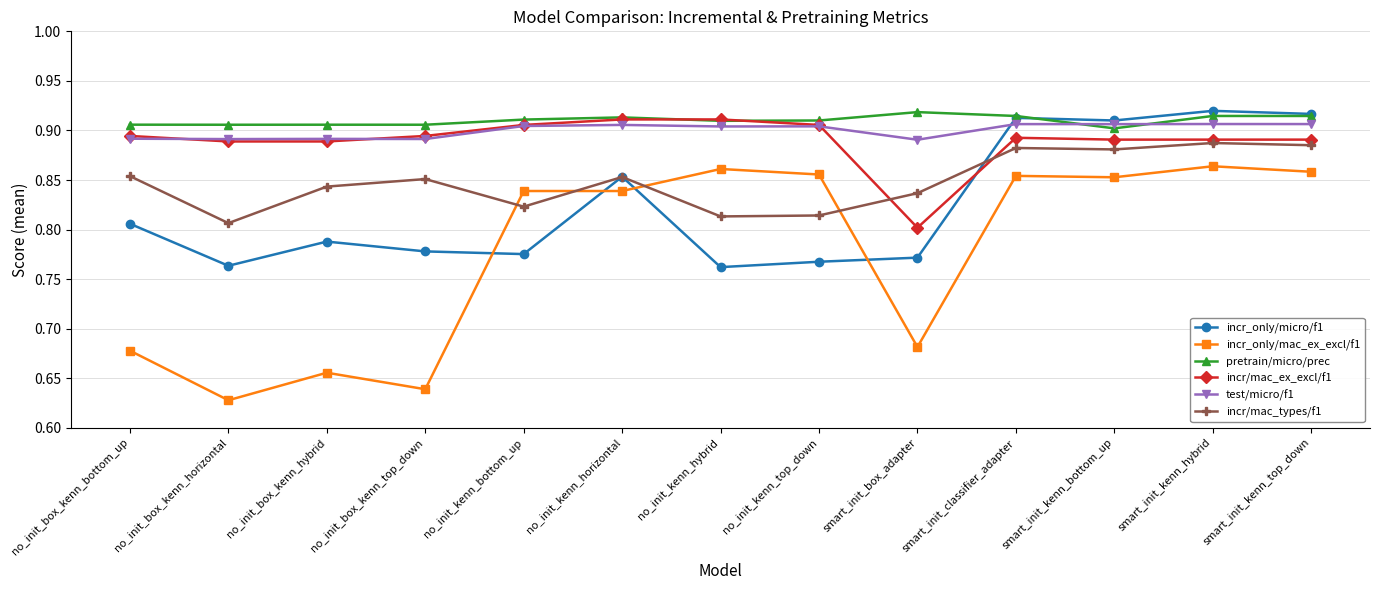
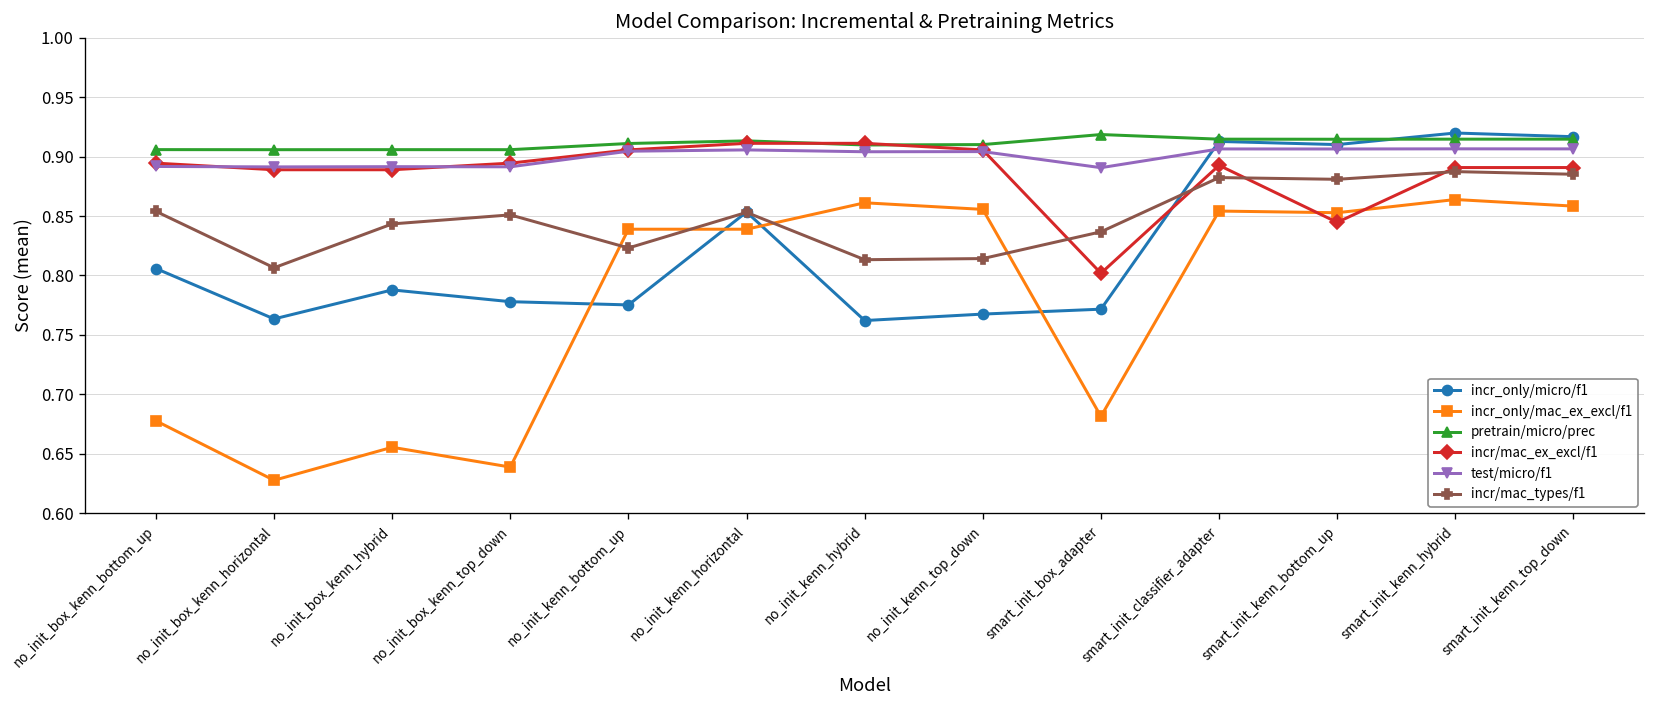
  {
    "incr_only/micro/f1": {
      "no_init_box_kenn_bottom_up": 0.81,
      "no_init_box_kenn_horizontal": 0.76,
      "no_init_box_kenn_hybrid": 0.79,
      "no_init_box_kenn_top_down": 0.78,
      "no_init_kenn_bottom_up": 0.78,
      "no_init_kenn_hybrid": 0.76,
      "no_init_kenn_top_down": 0.77,
      "smart_init_box_adapter": 0.77,
      "smart_init_kenn_bottom_up": 0.91,
      "smart_init_kenn_hybrid": 0.92
    },
    "incr_only/mac_ex_excl/f1": {
      "no_init_box_kenn_bottom_up": 0.68,
      "no_init_box_kenn_horizontal": 0.63,
      "no_init_box_kenn_hybrid": 0.66,
      "no_init_box_kenn_top_down": 0.64,
      "no_init_kenn_bottom_up": 0.84,
      "no_init_kenn_horizontal": 0.84,
      "no_init_kenn_hybrid": 0.86,
      "no_init_kenn_top_down": 0.86,
      "smart_init_box_adapter": 0.68,
      "smart_init_classifier_adapter": 0.85,
      "smart_init_kenn_bottom_up": 0.85,
      "smart_init_kenn_hybrid": 0.86,
      "smart_init_kenn_top_down": 0.86
    },
    "pretrain/micro/prec": {
      "no_init_box_kenn_bottom_up": 0.91,
      "no_init_box_kenn_horizontal": 0.91,
      "no_init_box_kenn_hybrid": 0.91,
      "no_init_box_kenn_top_down": 0.91,
      "no_init_kenn_bottom_up": 0.91,
      "no_init_kenn_top_down": 0.91,
      "smart_init_box_adapter": 0.92,
-     "smart_init_kenn_bottom_up": 0.90,
+     "smart_init_kenn_bottom_up": 0.91,
      "smart_init_kenn_hybrid": 0.91
    },
    "incr/mac_ex_excl/f1": {
      "no_init_box_kenn_bottom_up": 0.89,
      "no_init_box_kenn_hybrid": 0.89,
      "no_init_box_kenn_top_down": 0.89,
      "smart_init_box_adapter": 0.80,
      "smart_init_classifier_adapter": 0.89,
-     "smart_init_kenn_bottom_up": 0.89,
+     "smart_init_kenn_bottom_up": 0.84,
      "smart_init_kenn_hybrid": 0.89,
      "smart_init_kenn_top_down": 0.89
    },
    "test/micro/f1": {
      "no_init_box_kenn_bottom_up": 0.89,
      "no_init_box_kenn_hybrid": 0.89,
      "no_init_box_kenn_top_down": 0.89,
      "no_init_kenn_horizontal": 0.91,
      "no_init_kenn_hybrid": 0.90,
      "smart_init_box_adapter": 0.89,
      "smart_init_classifier_adapter": 0.91,
      "smart_init_kenn_bottom_up": 0.91,
      "smart_init_kenn_hybrid": 0.91,
      "smart_init_kenn_top_down": 0.91
    },
    "incr/mac_types/f1": {
      "no_init_box_kenn_bottom_up": 0.85,
      "no_init_box_kenn_horizontal": 0.81,
      "no_init_box_kenn_hybrid": 0.84,
      "no_init_box_kenn_top_down": 0.85,
      "no_init_kenn_bottom_up": 0.82,
      "no_init_kenn_hybrid": 0.81,
      "no_init_kenn_top_down": 0.81,
      "smart_init_box_adapter": 0.84,
      "smart_init_classifier_adapter": 0.88,
      "smart_init_kenn_bottom_up": 0.88,
      "smart_init_kenn_hybrid": 0.89,
      "smart_init_kenn_top_down": 0.89
    }
  }
